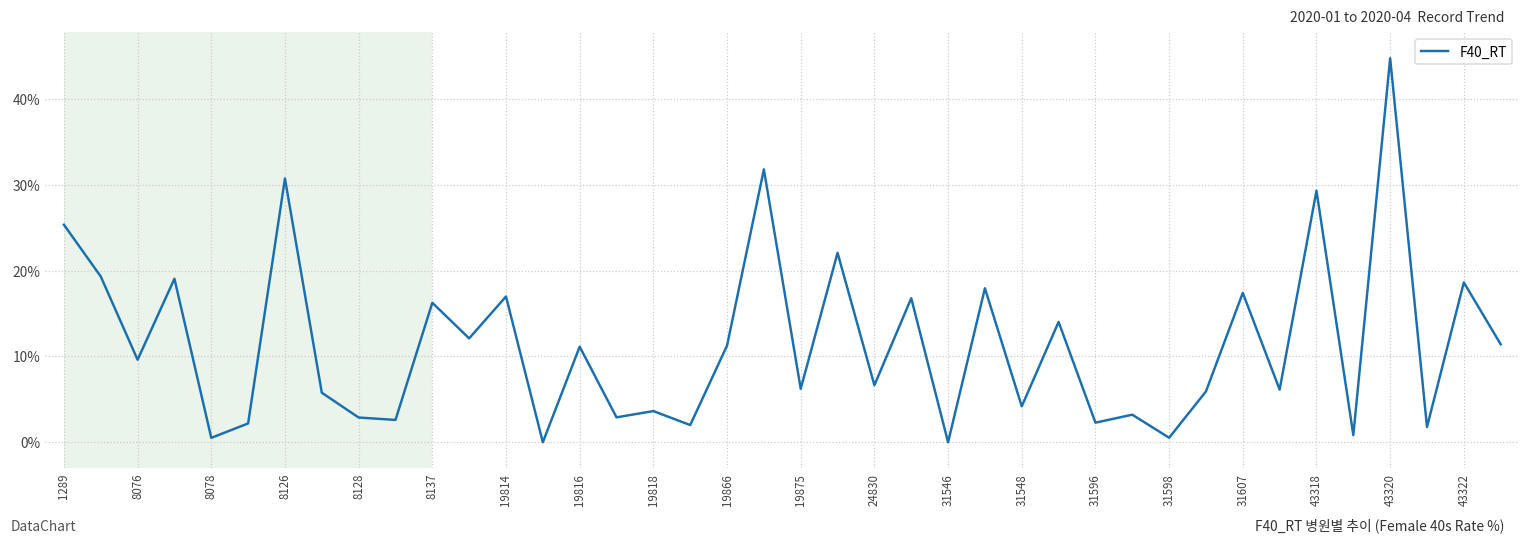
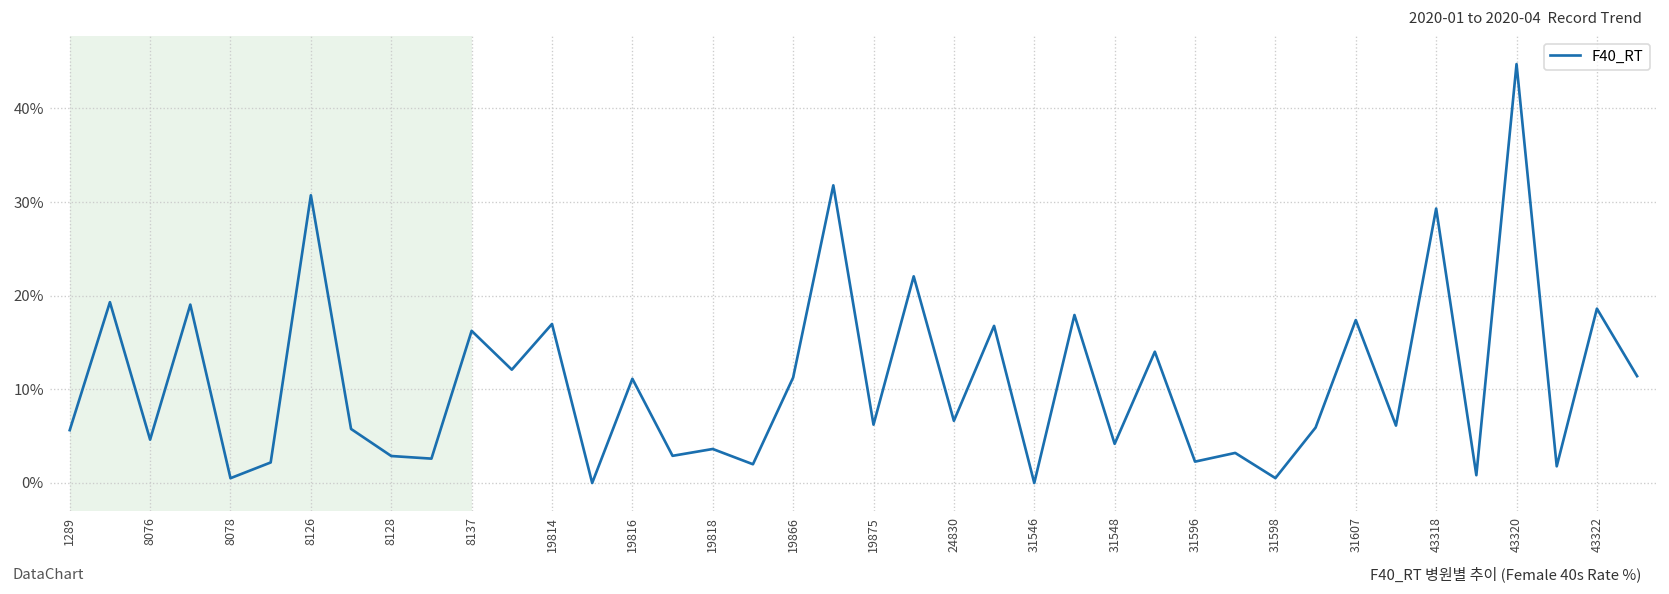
  {
-   "1289": "25%",
-   "8076": "10%",
+   "1289": "6%",
+   "8076": "5%",
    "8078": "1%",
    "8126": "31%",
    "8128": "3%",
    "8137": "16%",
    "19814": "17%",
    "19816": "11%",
    "19818": "4%",
    "19866": "11%",
    "19875": "6%",
    "24830": "7%",
    "31546": "0%",
    "31548": "4%",
    "31596": "2%",
    "31598": "1%",
    "31607": "17%",
    "43318": "29%",
    "43320": "45%",
    "43322": "19%"
  }
